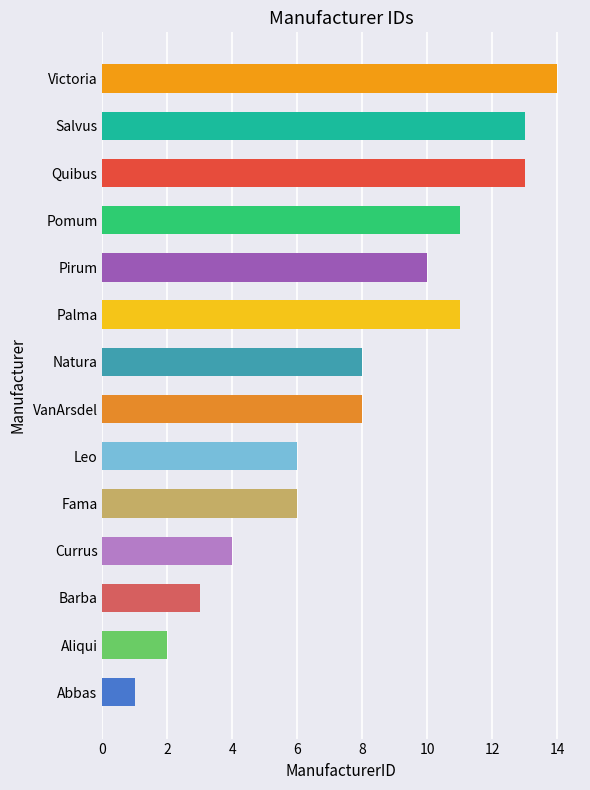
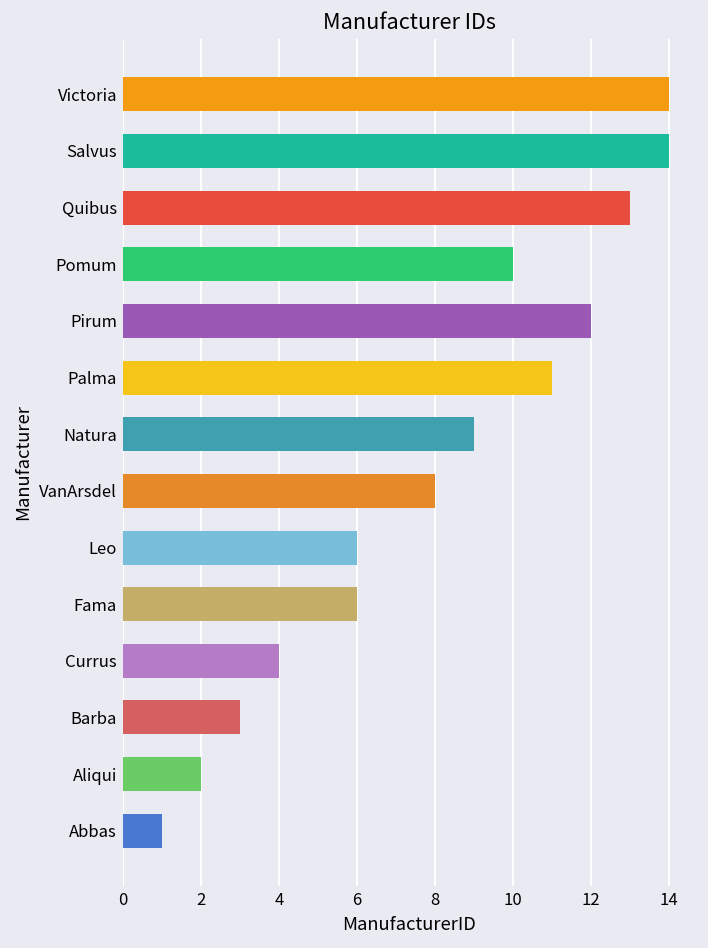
  {
    "Victoria": 14,
-   "Salvus": 13,
+   "Salvus": 14,
    "Quibus": 13,
-   "Pomum": 11,
-   "Pirum": 10,
+   "Pomum": 10,
+   "Pirum": 12,
    "Palma": 11,
-   "Natura": 8,
+   "Natura": 9,
    "VanArsdel": 8,
    "Leo": 6,
    "Fama": 6,
    "Currus": 4,
    "Barba": 3,
    "Aliqui": 2,
    "Abbas": 1
  }
